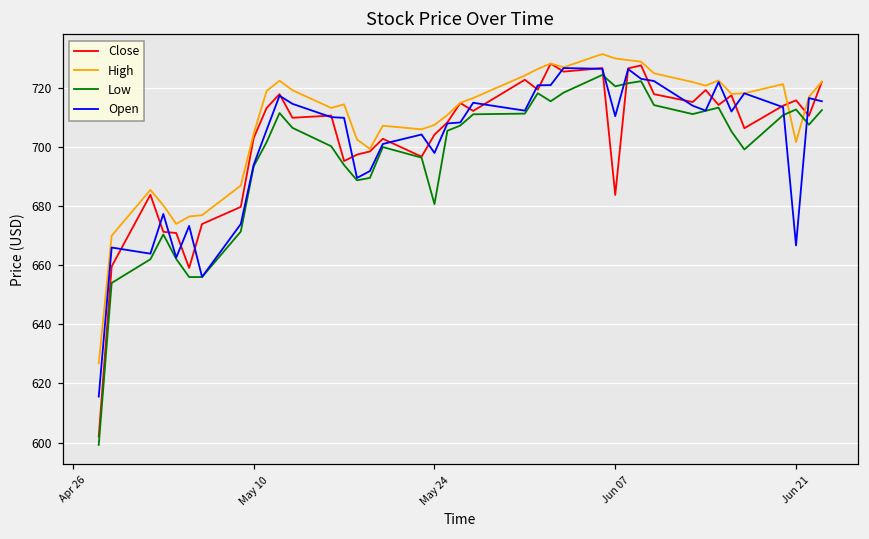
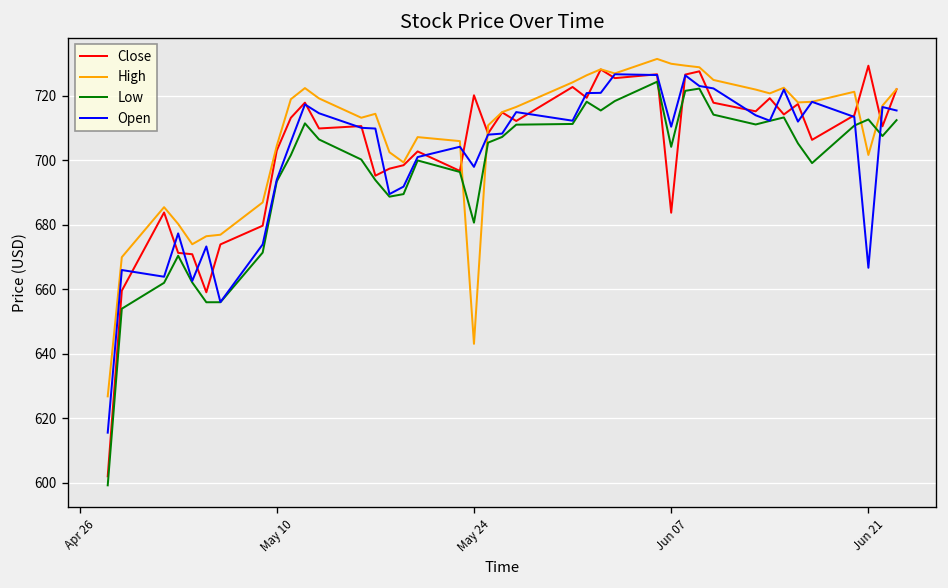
  {
    "Close": {
      "May 10": 703,
-     "May 24": 704,
+     "May 24": 720,
      "Jun 07": 684,
-     "Jun 21": 716
+     "Jun 21": 729
    },
    "High": {
      "May 10": 705,
-     "May 24": 708,
+     "May 24": 643,
      "Jun 07": 730,
      "Jun 21": 702
    },
    "Low": {
      "May 24": 681,
-     "Jun 07": 721,
+     "Jun 07": 704,
      "Jun 21": 713
    },
    "Open": {
      "May 24": 698,
      "Jun 07": 710,
      "Jun 21": 667
    }
  }
